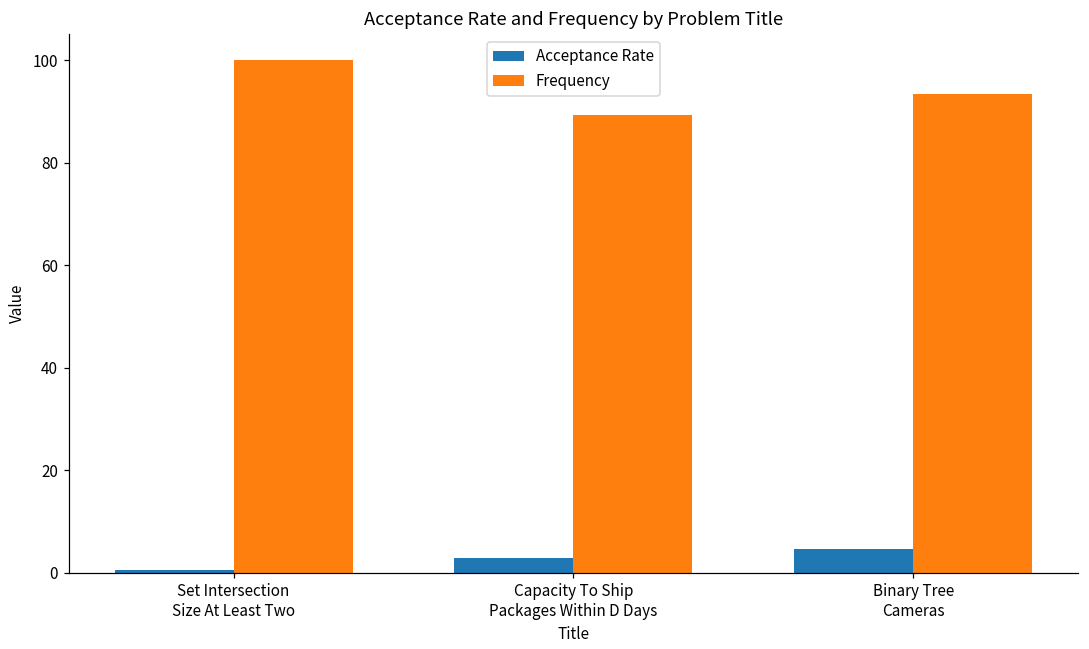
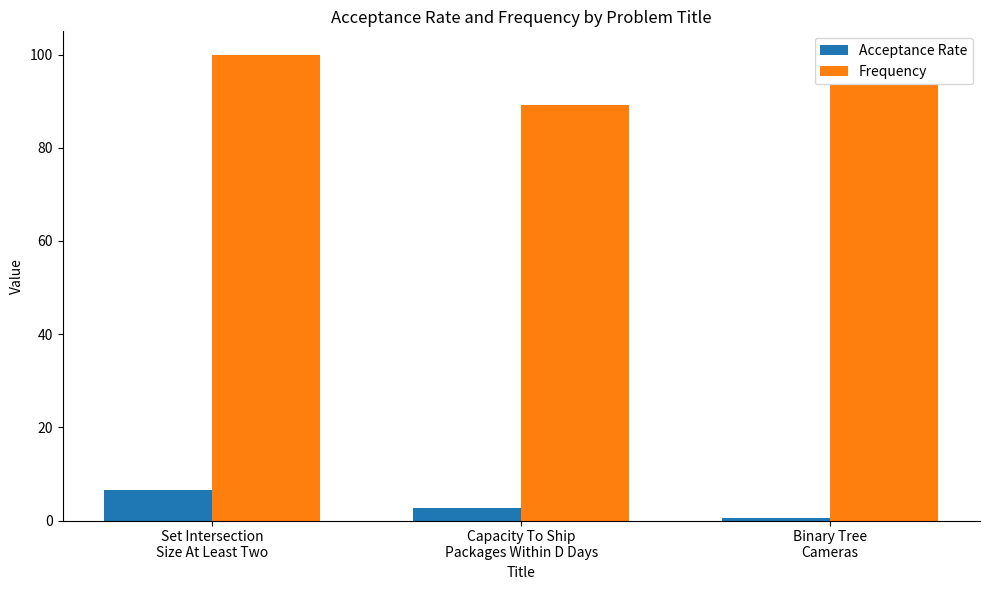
  {
    "Acceptance Rate": {
-     "Set Intersection Size At Least Two": 0,
+     "Set Intersection Size At Least Two": 7,
      "Capacity To Ship Packages Within D Days": 3,
-     "Binary Tree Cameras": 5
+     "Binary Tree Cameras": 0
    },
    "Frequency": {
      "Set Intersection Size At Least Two": 100,
      "Capacity To Ship Packages Within D Days": 89,
      "Binary Tree Cameras": 93
    }
  }
